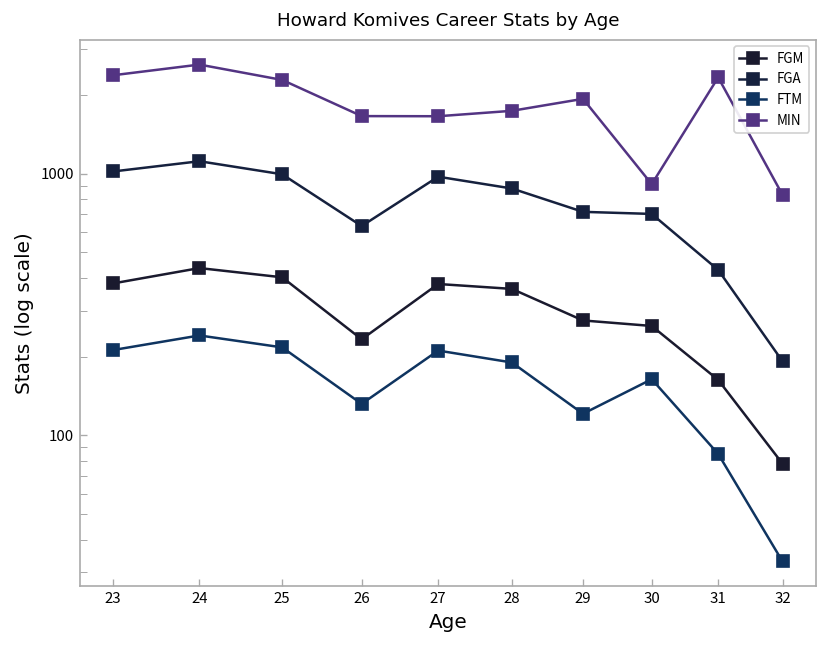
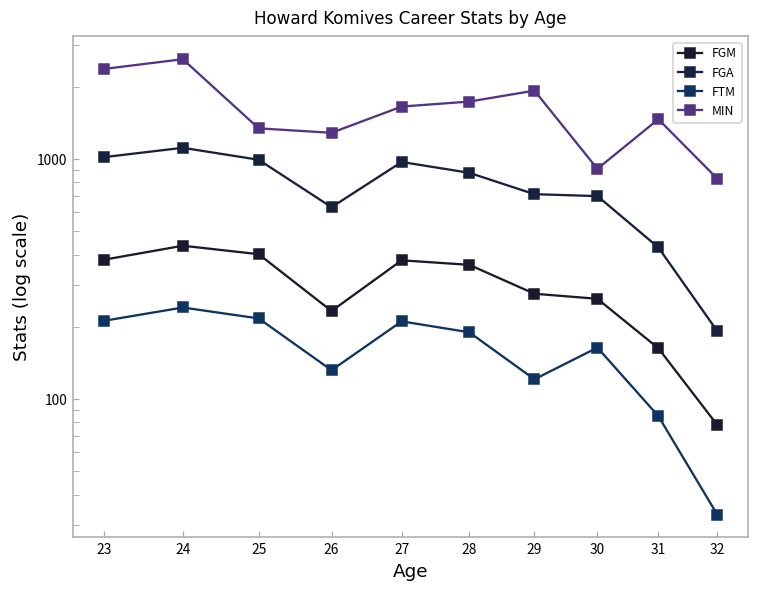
  {
    "MIN": {
      "23": 2400,
      "24": 2600,
-     "25": 2300,
-     "26": 1700,
+     "25": 1300,
+     "26": 1300,
      "27": 1700,
      "28": 1700,
      "29": 1900,
      "30": 910,
-     "31": 2300,
+     "31": 1500,
      "32": 830
    }
  }
